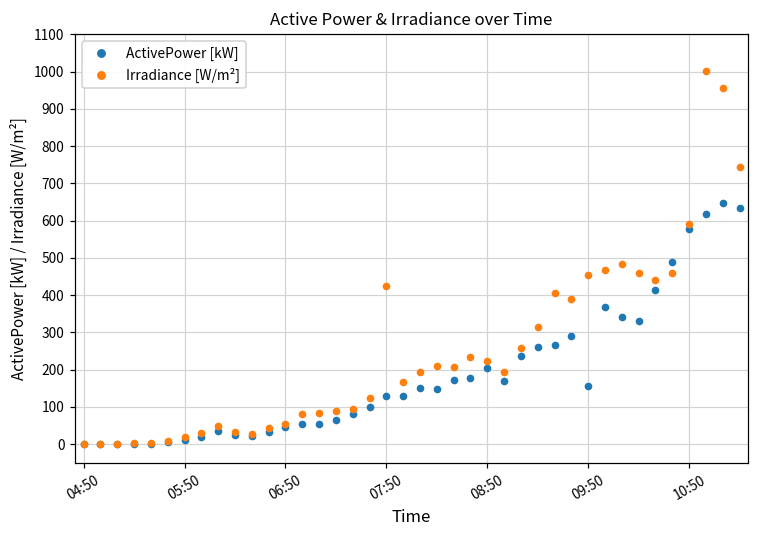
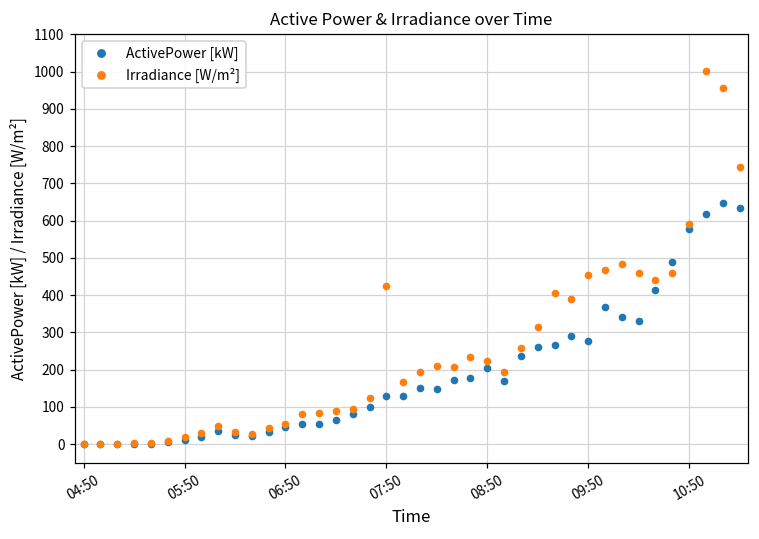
  {
    "ActivePower [kW]": {
      "06:50": 50,
      "07:50": 130,
      "08:50": 200,
-     "09:50": 160,
+     "09:50": 280,
      "10:50": 580
    },
    "Irradiance [W/m²]": {
      "06:50": 50,
      "07:50": 430,
      "08:50": 220,
      "09:50": 450,
      "10:50": 590
    }
  }
